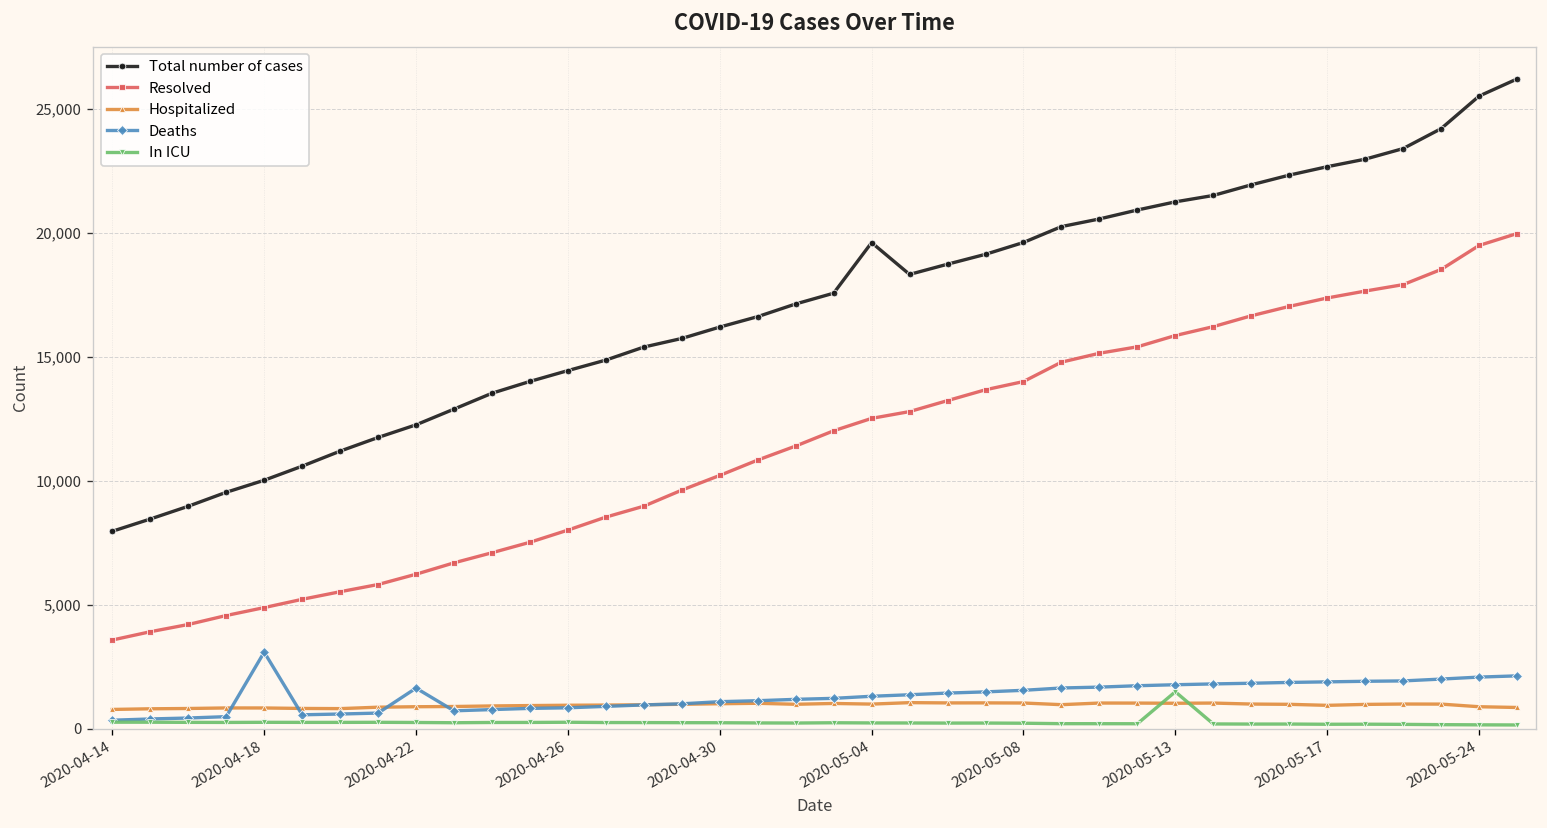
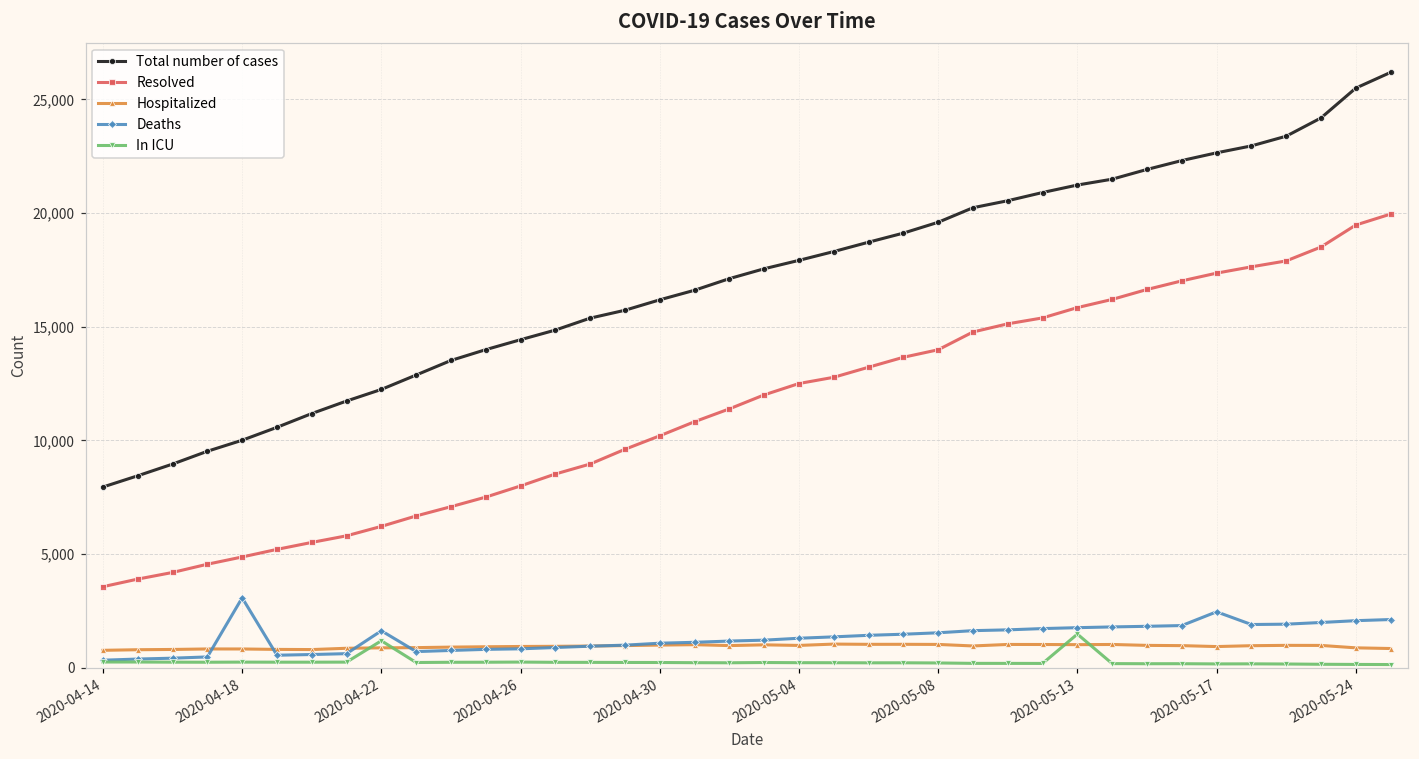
  {
    "Total number of cases": {
      "2020-04-14": "8,000",
      "2020-04-18": "10,000",
      "2020-04-22": "12,200",
      "2020-04-26": "14,400",
      "2020-04-30": "16,200",
-     "2020-05-04": "19,600",
+     "2020-05-04": "17,900",
      "2020-05-08": "19,600",
      "2020-05-13": "21,200",
      "2020-05-17": "22,700",
      "2020-05-24": "25,500"
    },
    "Deaths": {
      "2020-04-18": "3,100",
      "2020-04-22": "1,600",
      "2020-05-04": "1,300",
      "2020-05-08": "1,500",
      "2020-05-13": "1,800",
-     "2020-05-17": "1,900",
+     "2020-05-17": "2,500",
      "2020-05-24": "2,100"
    },
    "In ICU": {
      "2020-04-18": "300",
-     "2020-04-22": "200",
+     "2020-04-22": "1,200",
      "2020-04-26": "300",
      "2020-04-30": "200",
      "2020-05-04": "200",
      "2020-05-08": "200",
      "2020-05-13": "1,500",
      "2020-05-17": "200",
      "2020-05-24": "100"
    }
  }
